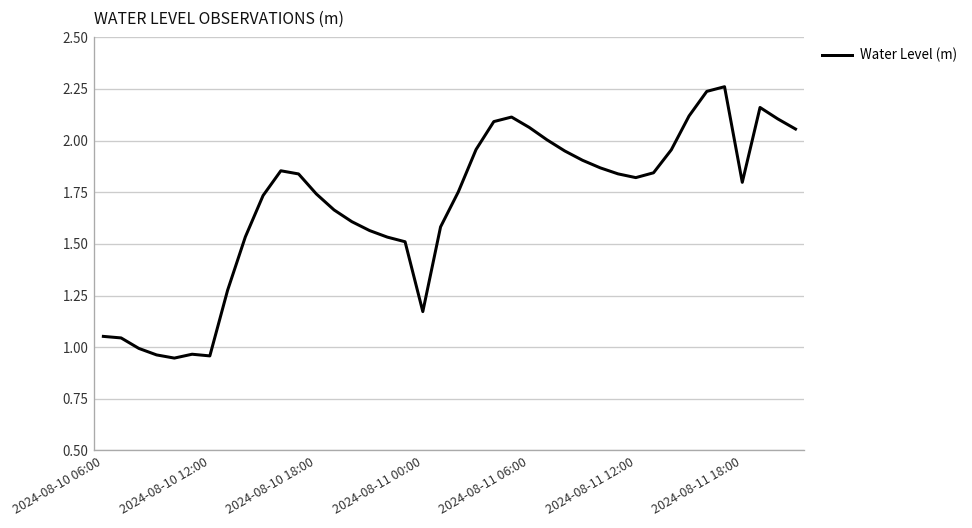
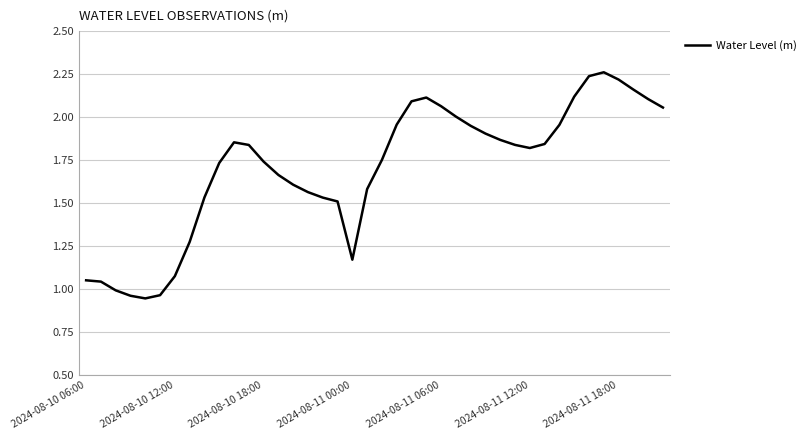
  {
    "2024-08-10 06:00": 1.05,
-   "2024-08-10 12:00": 0.96,
+   "2024-08-10 12:00": 1.08,
    "2024-08-10 18:00": 1.74,
    "2024-08-11 00:00": 1.17,
    "2024-08-11 06:00": 2.06,
    "2024-08-11 12:00": 1.82,
-   "2024-08-11 18:00": 1.80
+   "2024-08-11 18:00": 2.22
  }
